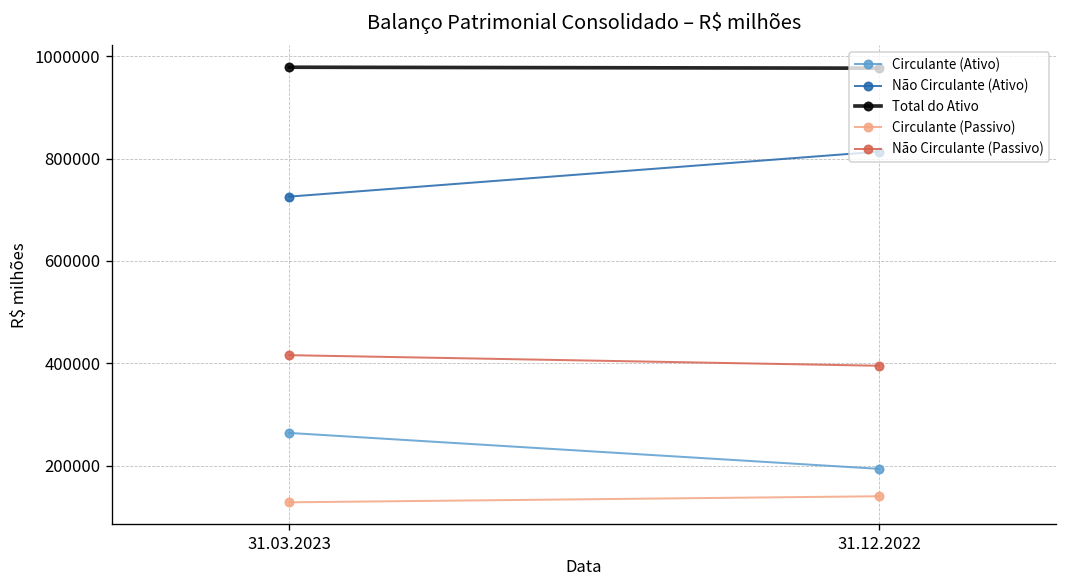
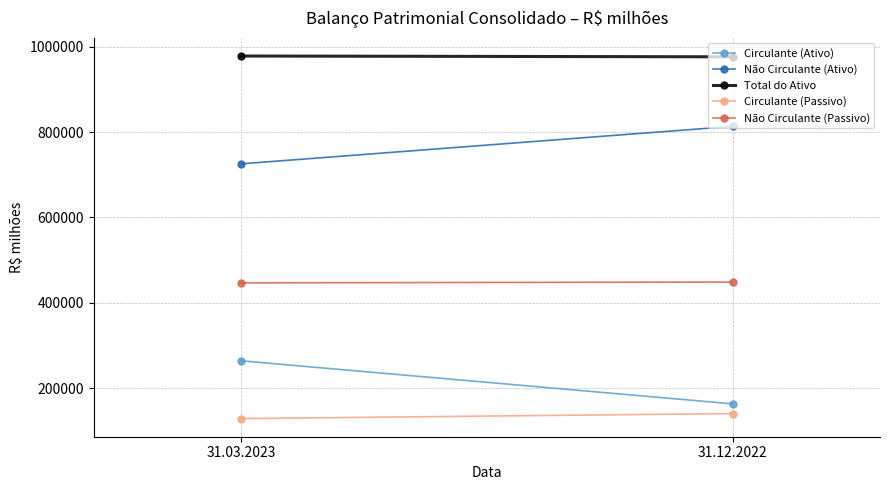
  {
    "Circulante (Ativo)": {
      "31.03.2023": 260000,
-     "31.12.2022": 190000
+     "31.12.2022": 160000
    },
    "Não Circulante (Ativo)": {
      "31.03.2023": 730000
    },
    "Total do Ativo": {
      "31.03.2023": 980000
    },
    "Circulante (Passivo)": {
      "31.03.2023": 130000,
      "31.12.2022": 140000
    },
    "Não Circulante (Passivo)": {
-     "31.03.2023": 420000,
-     "31.12.2022": 400000
+     "31.03.2023": 450000,
+     "31.12.2022": 450000
    }
  }
